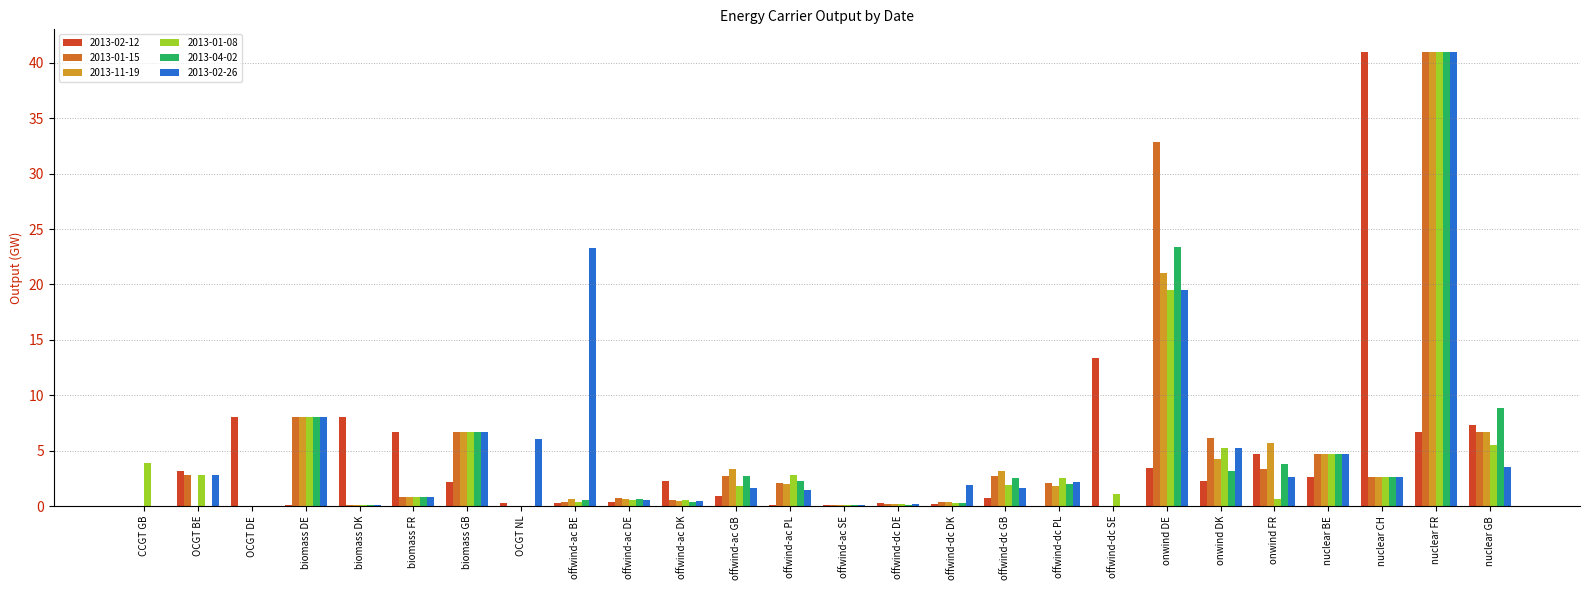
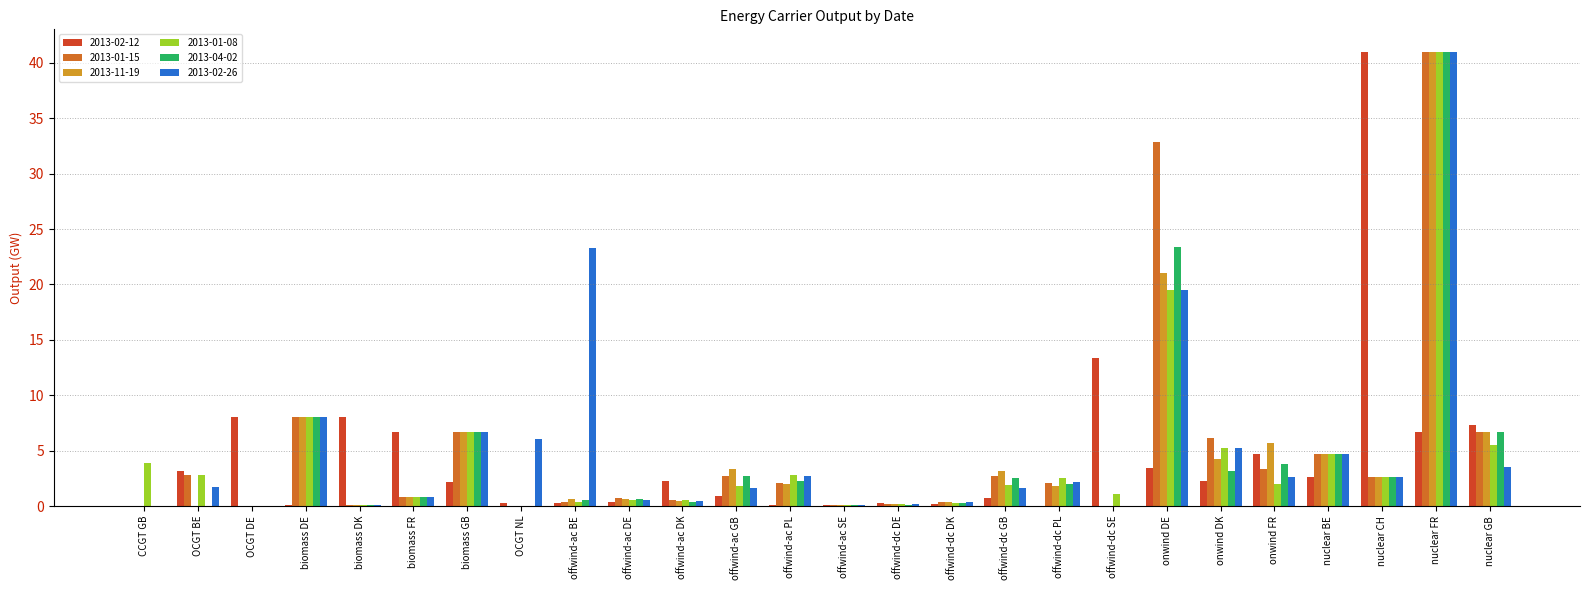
  {
    "2013-01-08": {
      "CCGT GB": 3.9,
      "OCGT BE": 2.8,
      "OCGT DE": 0.0,
      "biomass DE": 8.0,
      "biomass FR": 0.8,
      "biomass GB": 6.7,
      "OCGT NL": 0.0,
      "offwind-ac BE": 0.4,
      "offwind-ac DE": 0.5,
      "offwind-ac DK": 0.5,
      "offwind-ac GB": 1.8,
      "offwind-ac PL": 2.8,
      "offwind-dc DK": 0.3,
      "offwind-dc GB": 1.9,
      "offwind-dc PL": 2.5,
      "offwind-dc SE": 1.1,
      "onwind DE": 19.5,
      "onwind DK": 5.2,
-     "onwind FR": 0.6,
+     "onwind FR": 2.0,
      "nuclear BE": 4.7,
      "nuclear CH": 2.6,
      "nuclear FR": 41.0,
      "nuclear GB": 5.5
    },
    "2013-04-02": {
      "CCGT GB": 0.0,
      "OCGT BE": 0.0,
      "OCGT DE": 0.0,
      "biomass DE": 8.0,
      "biomass FR": 0.8,
      "biomass GB": 6.7,
      "OCGT NL": 0.0,
      "offwind-ac BE": 0.6,
      "offwind-ac DE": 0.6,
      "offwind-ac DK": 0.4,
      "offwind-ac GB": 2.7,
      "offwind-ac PL": 2.3,
      "offwind-dc DK": 0.2,
      "offwind-dc GB": 2.5,
      "offwind-dc PL": 2.0,
      "onwind DE": 23.4,
      "onwind DK": 3.1,
      "onwind FR": 3.8,
      "nuclear BE": 4.7,
      "nuclear CH": 2.6,
      "nuclear FR": 41.0,
-     "nuclear GB": 8.9
+     "nuclear GB": 6.7
    },
    "2013-02-26": {
      "CCGT GB": 0.0,
-     "OCGT BE": 2.8,
+     "OCGT BE": 1.7,
      "OCGT DE": 0.0,
      "biomass DE": 8.0,
      "biomass FR": 0.8,
      "biomass GB": 6.7,
      "OCGT NL": 6.0,
      "offwind-ac BE": 23.3,
      "offwind-ac DE": 0.5,
      "offwind-ac DK": 0.5,
      "offwind-ac GB": 1.6,
-     "offwind-ac PL": 1.4,
-     "offwind-dc DK": 1.9,
+     "offwind-ac PL": 2.7,
+     "offwind-dc DK": 0.3,
      "offwind-dc GB": 1.6,
      "offwind-dc PL": 2.2,
      "onwind DE": 19.5,
      "onwind DK": 5.3,
      "onwind FR": 2.6,
      "nuclear BE": 4.7,
      "nuclear CH": 2.6,
      "nuclear FR": 41.0,
      "nuclear GB": 3.5
    }
  }
